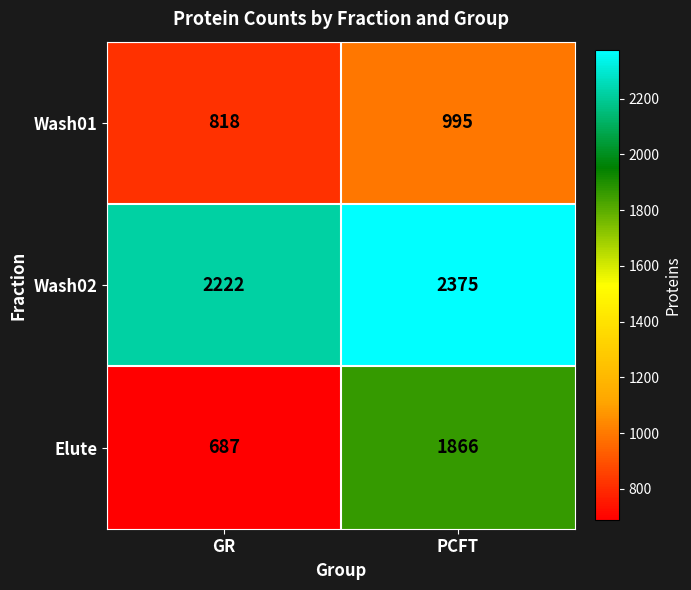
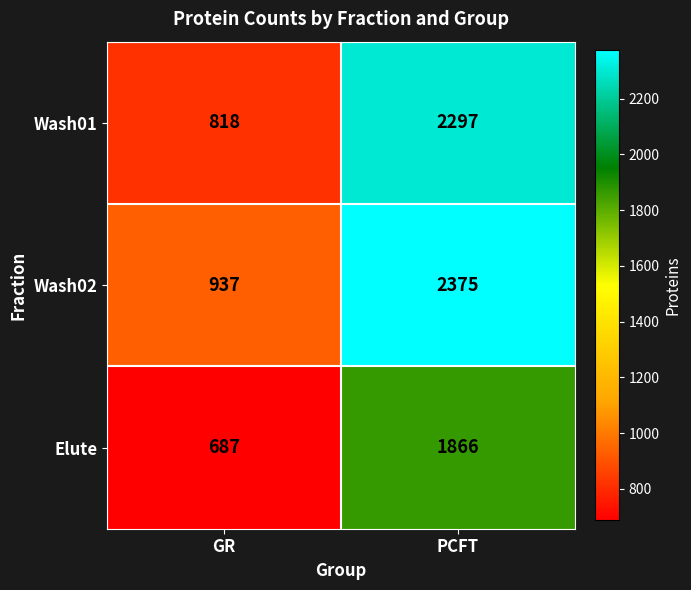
  {
    "Wash01": {
      "GR": 818,
-     "PCFT": 995
+     "PCFT": 2297
    },
    "Wash02": {
-     "GR": 2222,
+     "GR": 937,
      "PCFT": 2375
    },
    "Elute": {
      "GR": 687,
      "PCFT": 1866
    }
  }
